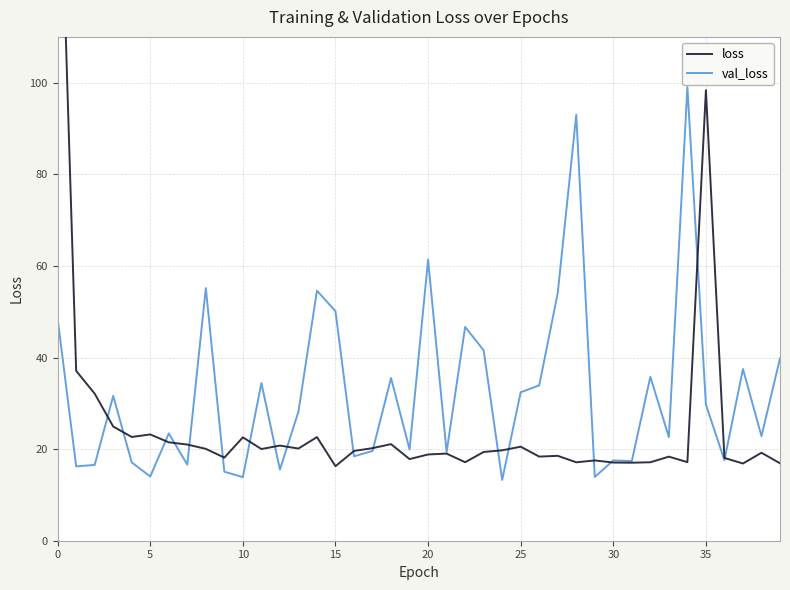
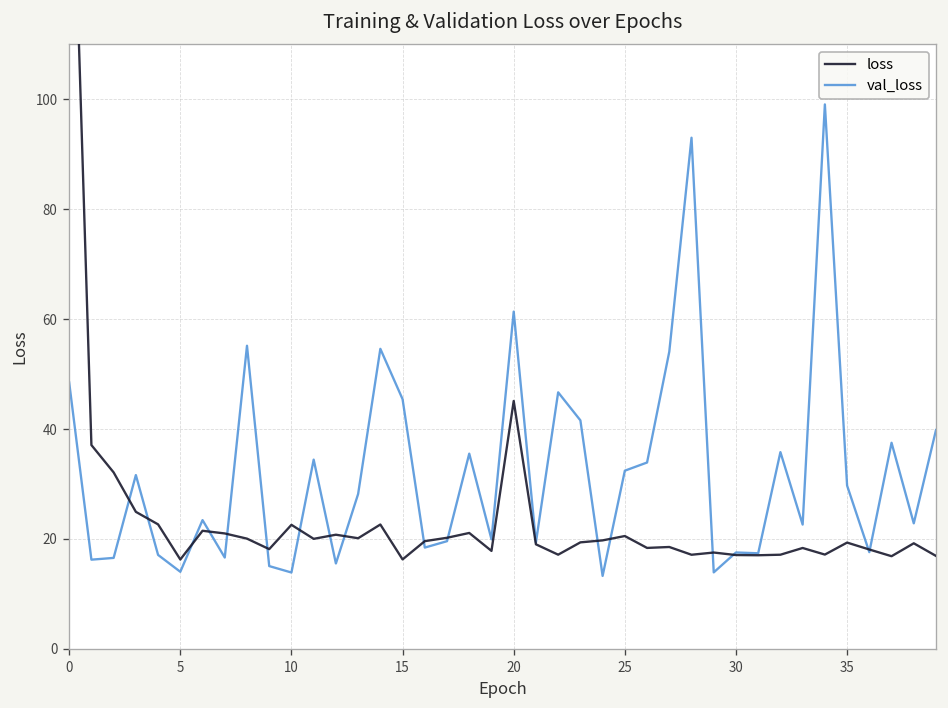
  {
    "loss": {
-     "5": 23,
+     "5": 16,
      "10": 23,
      "15": 16,
-     "20": 19,
+     "20": 45,
      "25": 21,
-     "35": 98
+     "35": 19
    },
    "val_loss": {
      "0": 48,
      "5": 14,
      "10": 14,
-     "15": 50,
+     "15": 45,
      "20": 61,
      "25": 32,
      "35": 30
    }
  }
